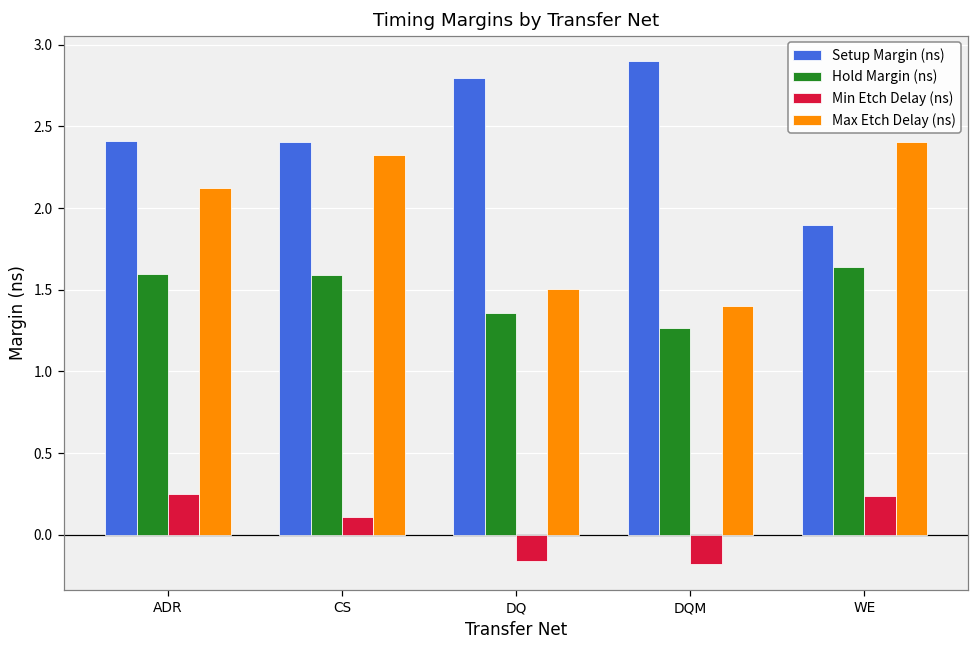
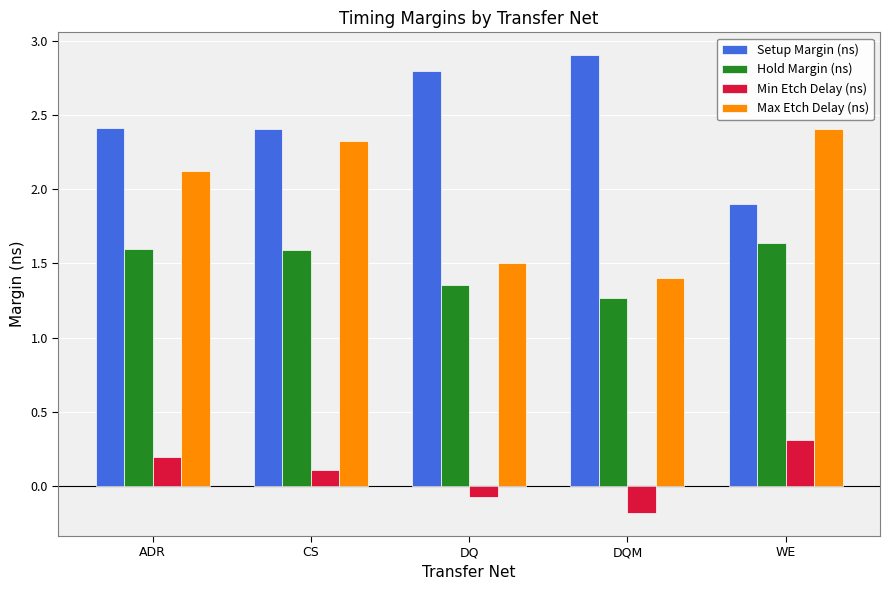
  {
    "Setup Margin (ns)": {
      "ADR": 2.41,
      "CS": 2.41,
      "DQ": 2.80,
      "DQM": 2.90,
      "WE": 1.90
    },
    "Hold Margin (ns)": {
      "ADR": 1.60,
      "CS": 1.59,
      "DQ": 1.36,
      "DQM": 1.27,
      "WE": 1.64
    },
    "Min Etch Delay (ns)": {
-     "ADR": 0.25,
+     "ADR": 0.20,
      "CS": 0.11,
-     "DQ": -0.16,
+     "DQ": -0.07,
      "DQM": -0.18,
-     "WE": 0.24
+     "WE": 0.31
    },
    "Max Etch Delay (ns)": {
      "ADR": 2.12,
      "CS": 2.32,
      "DQ": 1.50,
      "DQM": 1.40,
      "WE": 2.40
    }
  }
